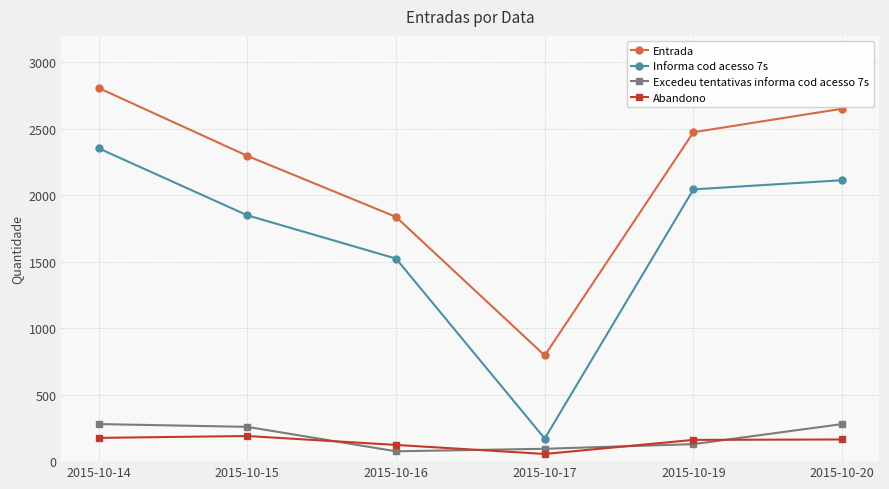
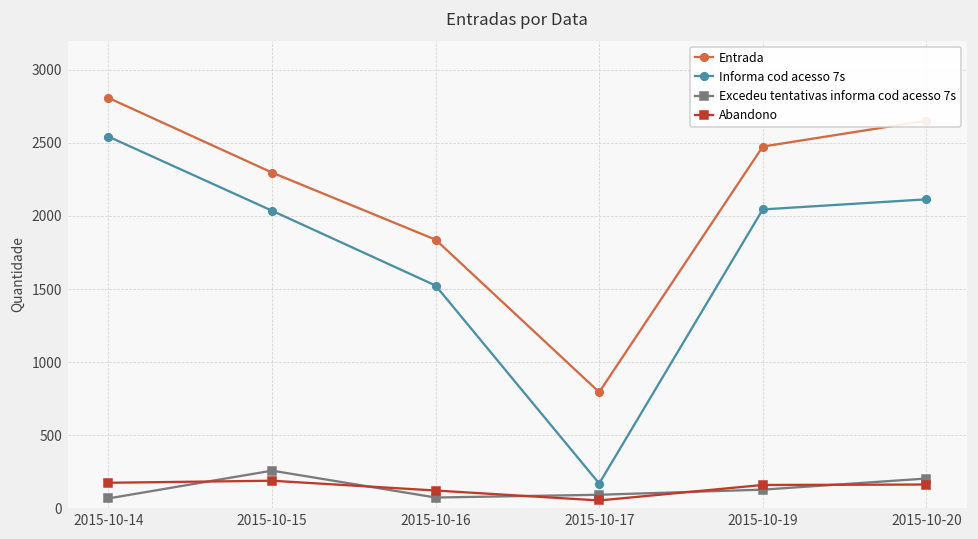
  {
    "Informa cod acesso 7s": {
-     "2015-10-14": 2350,
-     "2015-10-15": 1850,
+     "2015-10-14": 2540,
+     "2015-10-15": 2040,
      "2015-10-16": 1520,
      "2015-10-17": 170,
      "2015-10-19": 2050,
      "2015-10-20": 2110
    },
    "Excedeu tentativas informa cod acesso 7s": {
-     "2015-10-14": 280,
+     "2015-10-14": 70,
      "2015-10-15": 260,
      "2015-10-16": 70,
      "2015-10-17": 90,
      "2015-10-19": 130,
-     "2015-10-20": 280
+     "2015-10-20": 200
    }
  }
